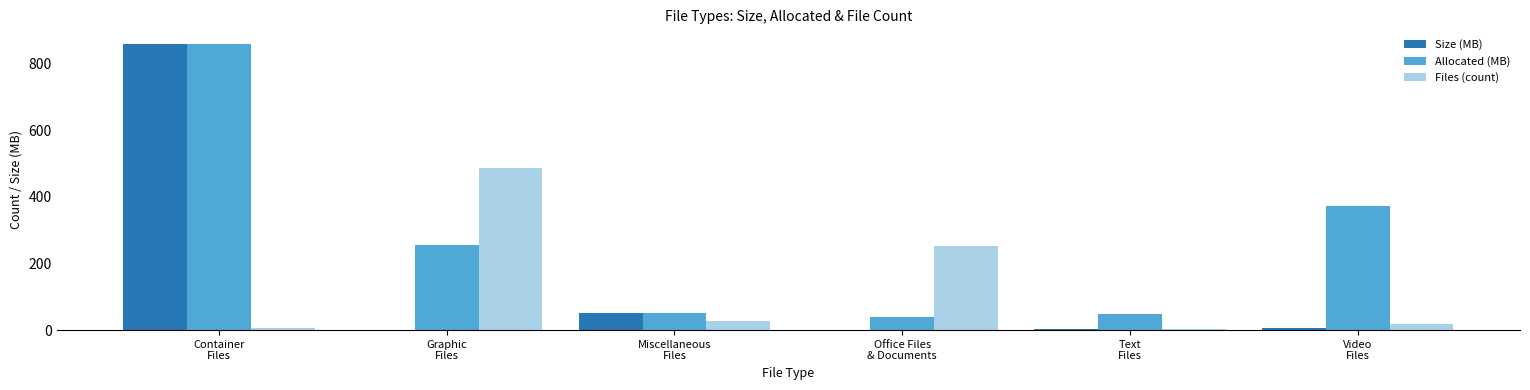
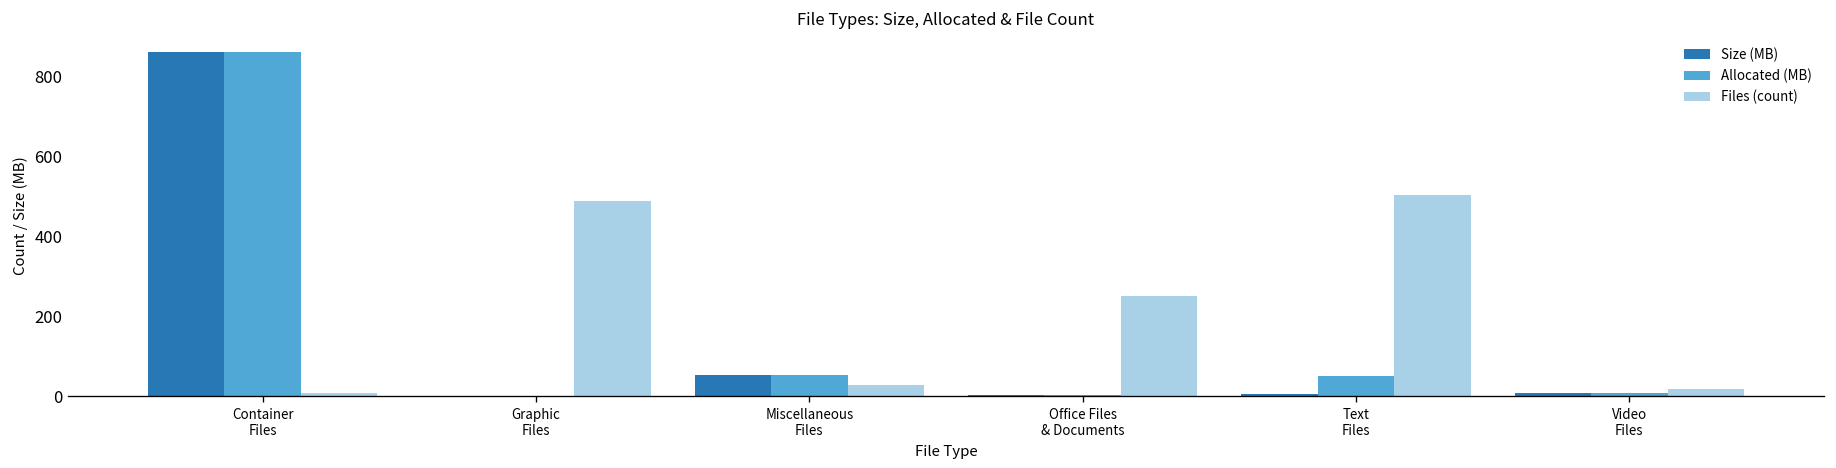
  {
    "Size (MB)": {
      "Container Files": 860,
      "Miscellaneous Files": 50
    },
    "Allocated (MB)": {
      "Container Files": 860,
-     "Graphic Files": 260,
+     "Graphic Files": 0,
      "Miscellaneous Files": 50,
-     "Office Files & Documents": 40,
+     "Office Files & Documents": 0,
      "Text Files": 50,
-     "Video Files": 370
+     "Video Files": 10
    },
    "Files (count)": {
      "Graphic Files": 490,
      "Miscellaneous Files": 30,
      "Office Files & Documents": 250,
-     "Text Files": 0,
+     "Text Files": 500,
      "Video Files": 20
    }
  }
